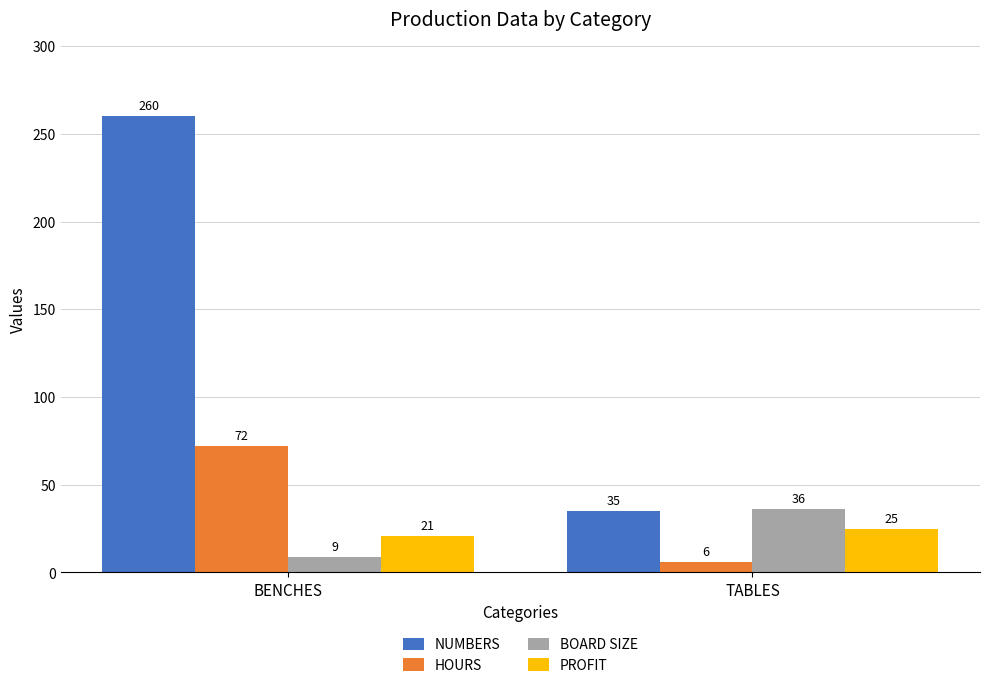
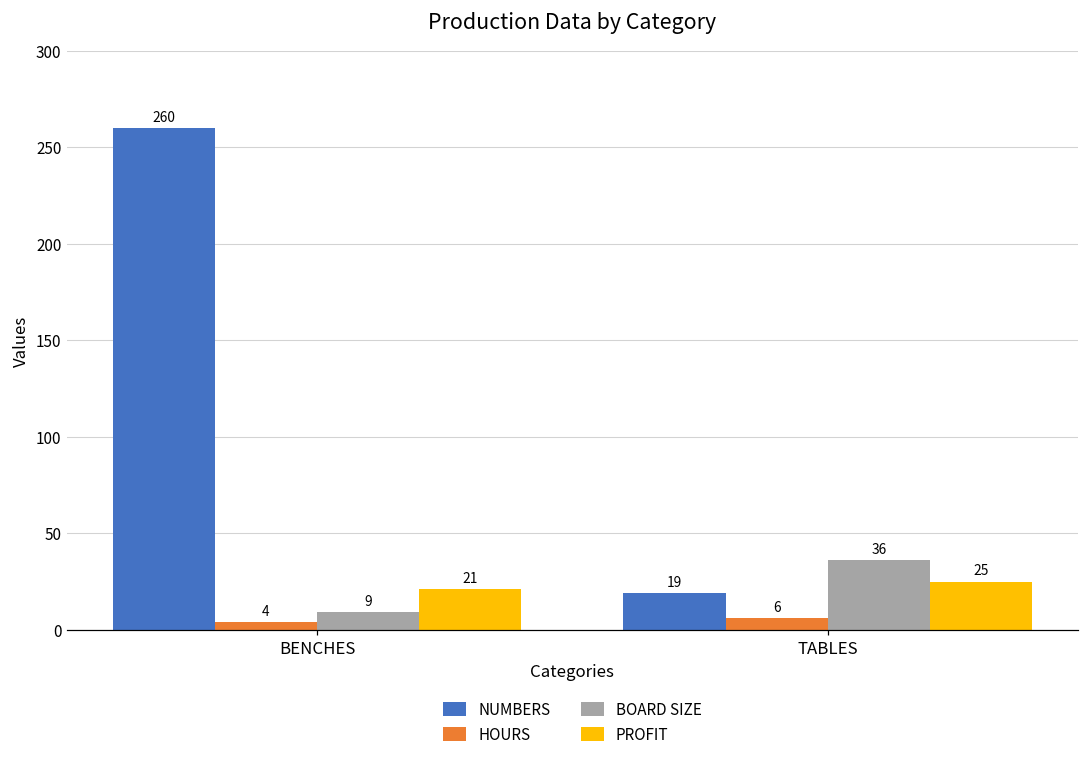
  {
    "NUMBERS": {
      "BENCHES": 260,
-     "TABLES": 35
+     "TABLES": 19
    },
    "HOURS": {
-     "BENCHES": 72,
+     "BENCHES": 4,
      "TABLES": 6
    },
    "BOARD SIZE": {
      "BENCHES": 9,
      "TABLES": 36
    },
    "PROFIT": {
      "BENCHES": 21,
      "TABLES": 25
    }
  }
